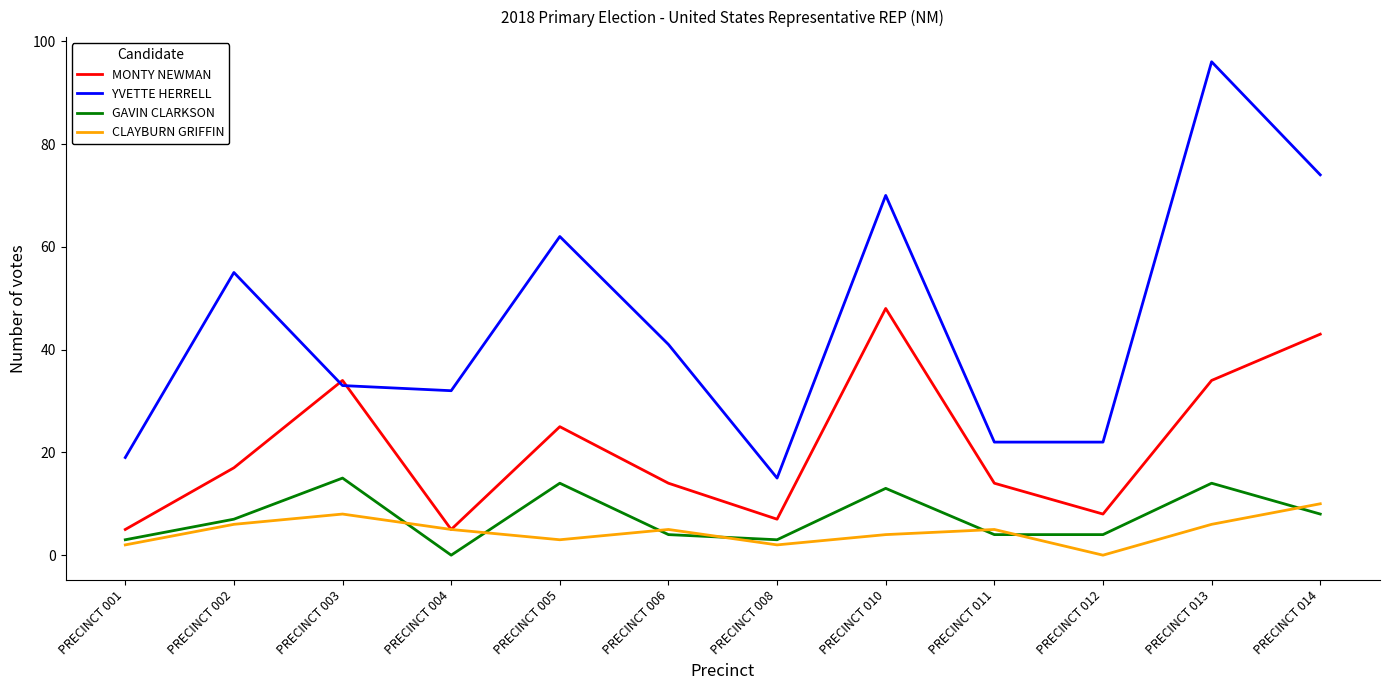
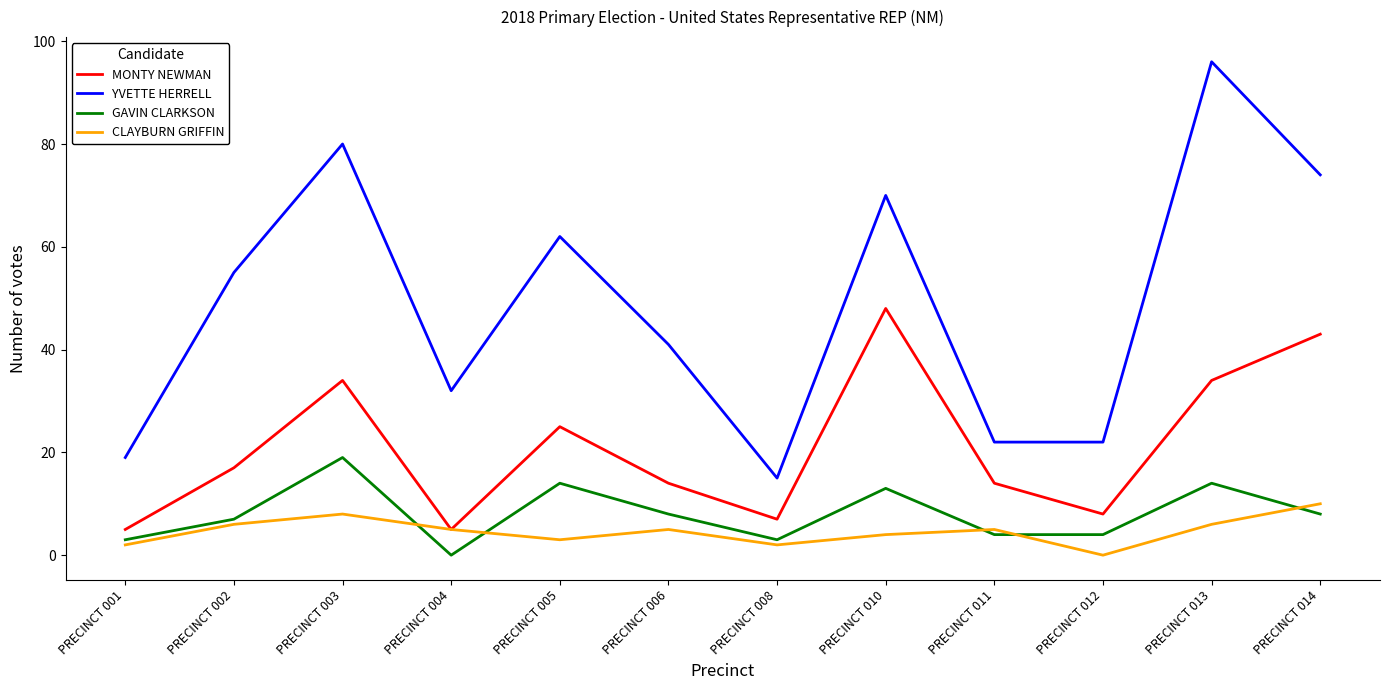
  {
    "MONTY NEWMAN": {
      "PRECINCT 001": 5,
      "PRECINCT 002": 17,
      "PRECINCT 003": 34,
      "PRECINCT 005": 25,
      "PRECINCT 006": 14,
      "PRECINCT 008": 7,
      "PRECINCT 010": 48,
      "PRECINCT 011": 14,
      "PRECINCT 012": 8,
      "PRECINCT 013": 34,
      "PRECINCT 014": 43
    },
    "YVETTE HERRELL": {
      "PRECINCT 001": 19,
      "PRECINCT 002": 55,
-     "PRECINCT 003": 33,
+     "PRECINCT 003": 80,
      "PRECINCT 004": 32,
      "PRECINCT 005": 62,
      "PRECINCT 006": 41,
      "PRECINCT 008": 15,
      "PRECINCT 010": 70,
      "PRECINCT 011": 22,
      "PRECINCT 012": 22,
      "PRECINCT 013": 96,
      "PRECINCT 014": 74
    },
    "GAVIN CLARKSON": {
      "PRECINCT 001": 3,
      "PRECINCT 002": 7,
-     "PRECINCT 003": 15,
+     "PRECINCT 003": 19,
      "PRECINCT 004": 0,
      "PRECINCT 005": 14,
-     "PRECINCT 006": 4,
+     "PRECINCT 006": 8,
      "PRECINCT 008": 3,
      "PRECINCT 010": 13,
      "PRECINCT 011": 4,
      "PRECINCT 012": 4,
      "PRECINCT 013": 14,
      "PRECINCT 014": 8
    },
    "CLAYBURN GRIFFIN": {
      "PRECINCT 001": 2,
      "PRECINCT 002": 6,
      "PRECINCT 003": 8,
      "PRECINCT 005": 3,
      "PRECINCT 006": 5,
      "PRECINCT 008": 2,
      "PRECINCT 010": 4,
      "PRECINCT 011": 5,
      "PRECINCT 012": 0,
      "PRECINCT 013": 6,
      "PRECINCT 014": 10
    }
  }
